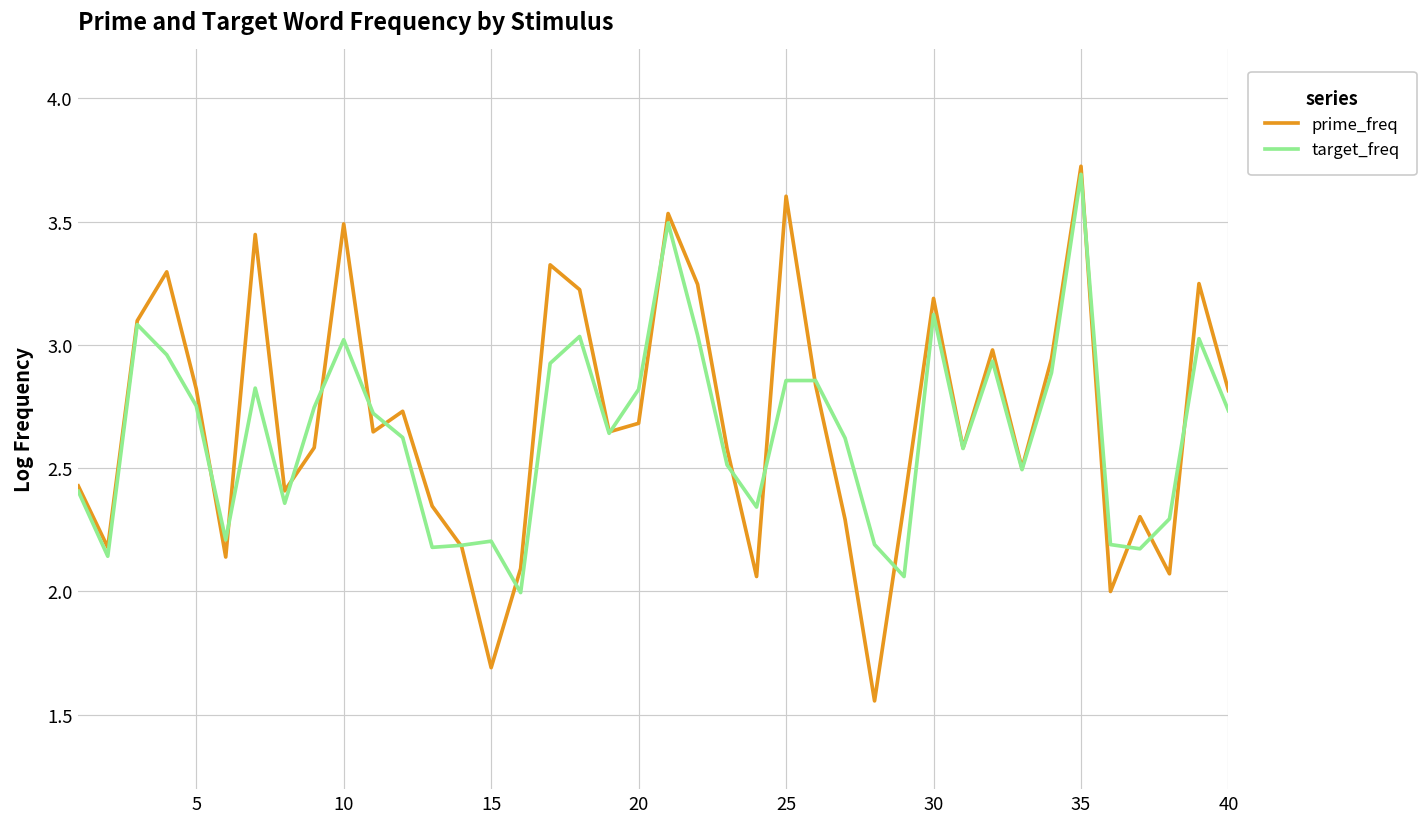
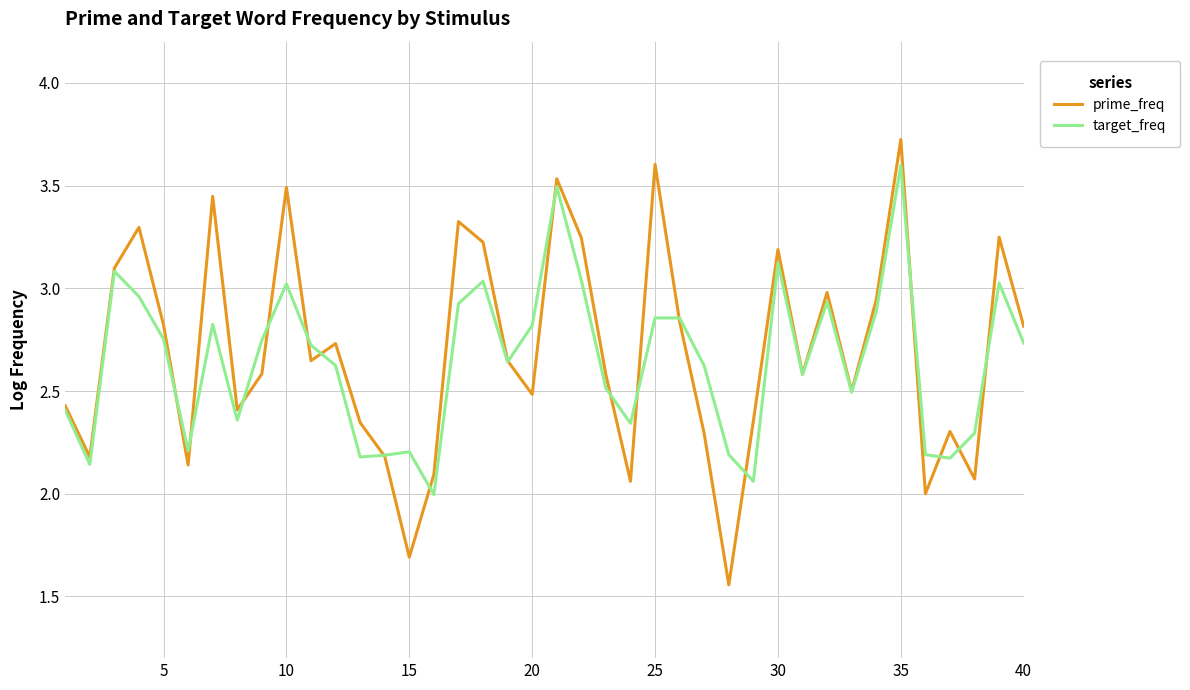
  {
    "prime_freq": {
      "5": 2.82,
      "10": 3.49,
      "15": 1.69,
-     "20": 2.68,
+     "20": 2.48,
      "25": 3.60,
      "30": 3.19,
      "35": 3.72,
      "40": 2.81
    },
    "target_freq": {
      "5": 2.75,
      "10": 3.02,
      "15": 2.20,
      "20": 2.82,
      "25": 2.86,
      "30": 3.12,
-     "35": 3.69,
+     "35": 3.60,
      "40": 2.73
    }
  }
